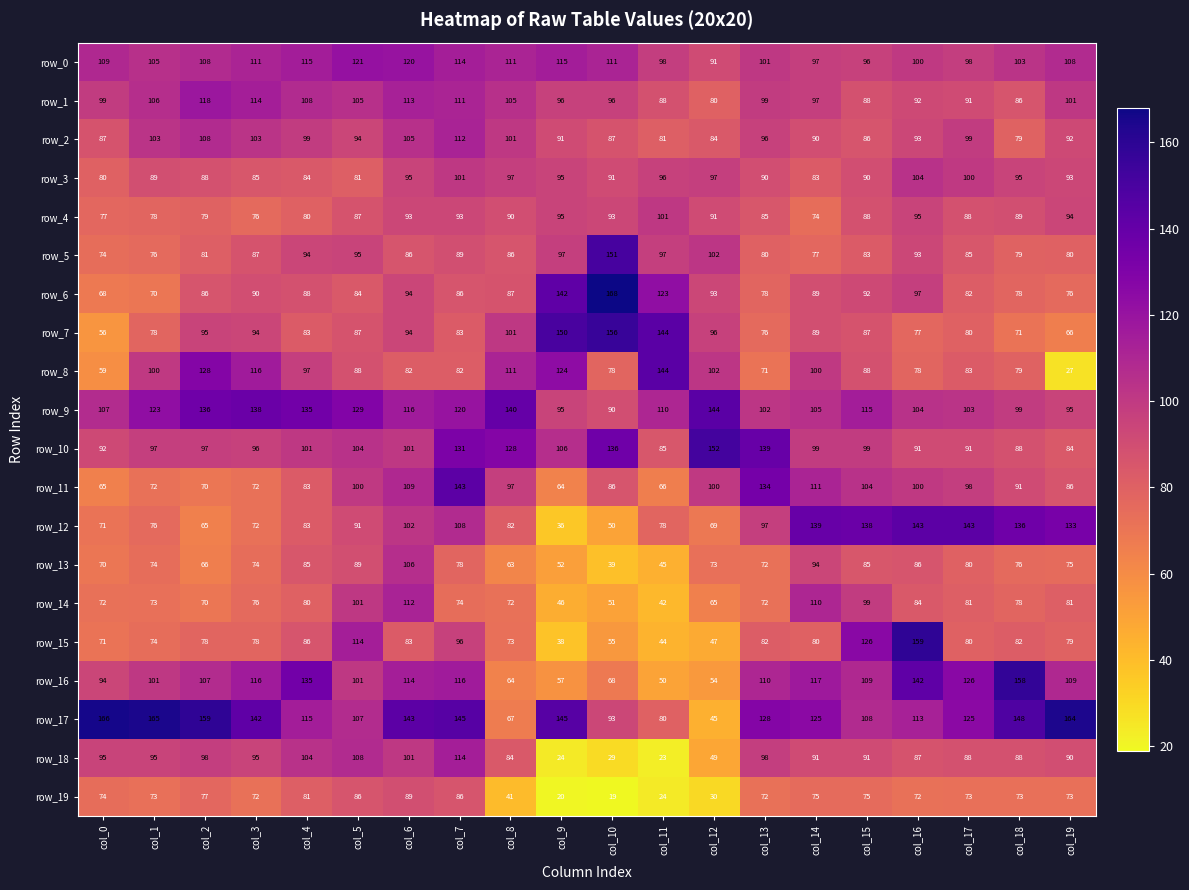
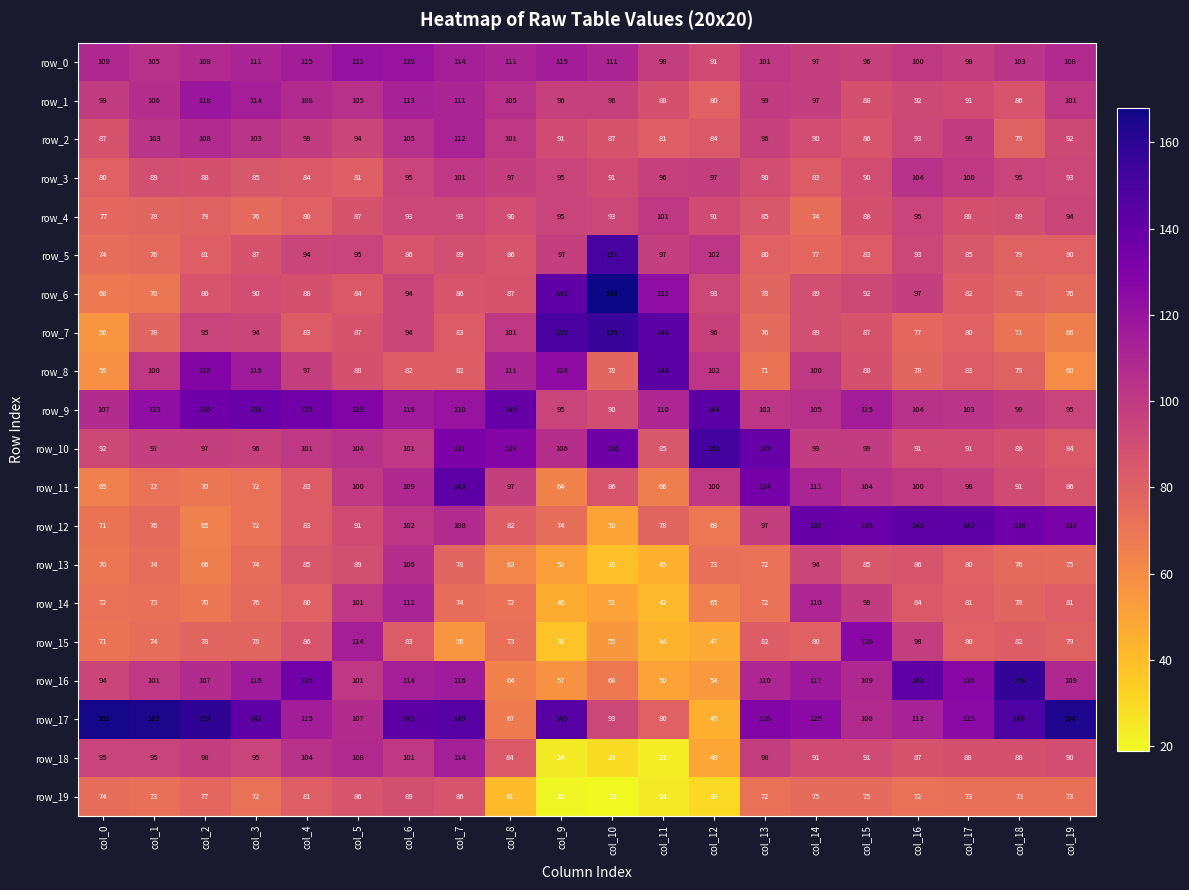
  {
    "row_8": {
      "col_0": 59,
      "col_1": 100,
      "col_2": 128,
      "col_3": 116,
      "col_4": 97,
      "col_5": 88,
      "col_6": 82,
      "col_7": 82,
      "col_8": 111,
      "col_9": 124,
      "col_10": 78,
      "col_11": 144,
      "col_12": 102,
      "col_13": 71,
      "col_14": 100,
      "col_15": 88,
      "col_16": 78,
      "col_17": 83,
      "col_18": 79,
-     "col_19": 27
+     "col_19": 60
    },
    "row_12": {
      "col_0": 71,
      "col_1": 76,
      "col_2": 65,
      "col_3": 72,
      "col_4": 83,
      "col_5": 91,
      "col_6": 102,
      "col_7": 108,
      "col_8": 82,
-     "col_9": 36,
+     "col_9": 74,
      "col_10": 50,
      "col_11": 78,
      "col_12": 69,
      "col_13": 97,
      "col_14": 139,
      "col_15": 138,
      "col_16": 143,
      "col_17": 143,
      "col_18": 136,
      "col_19": 133
    },
    "row_15": {
      "col_0": 71,
      "col_1": 74,
      "col_2": 78,
      "col_3": 78,
      "col_4": 86,
      "col_5": 114,
      "col_6": 83,
-     "col_7": 96,
+     "col_7": 56,
      "col_8": 73,
      "col_9": 38,
      "col_10": 55,
      "col_11": 44,
      "col_12": 47,
      "col_13": 82,
      "col_14": 80,
      "col_15": 126,
-     "col_16": 159,
+     "col_16": 98,
      "col_17": 80,
      "col_18": 82,
      "col_19": 79
    }
  }
